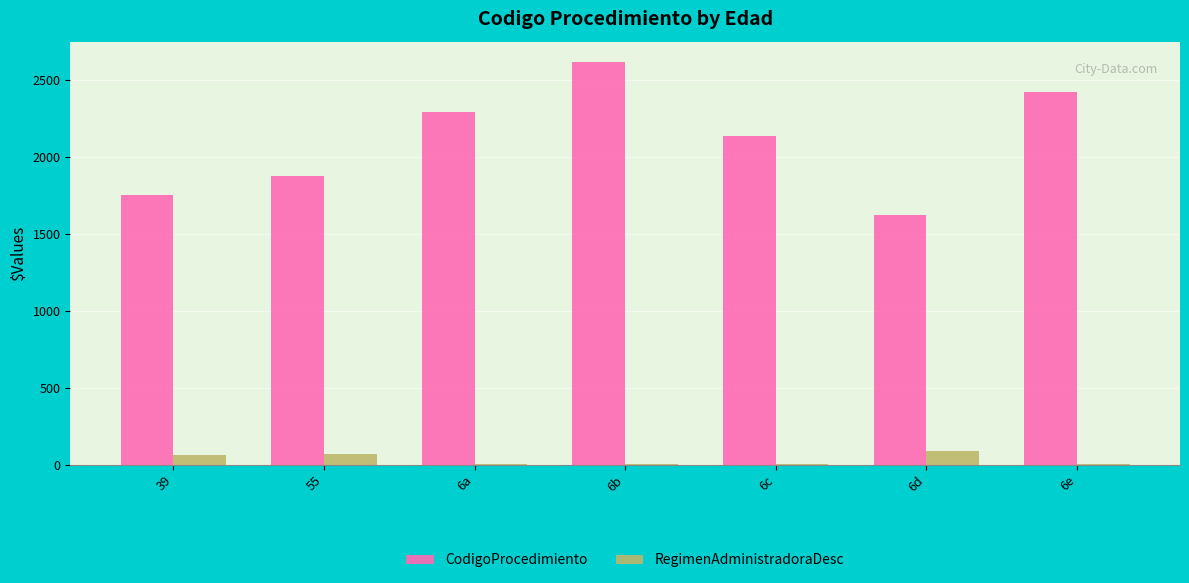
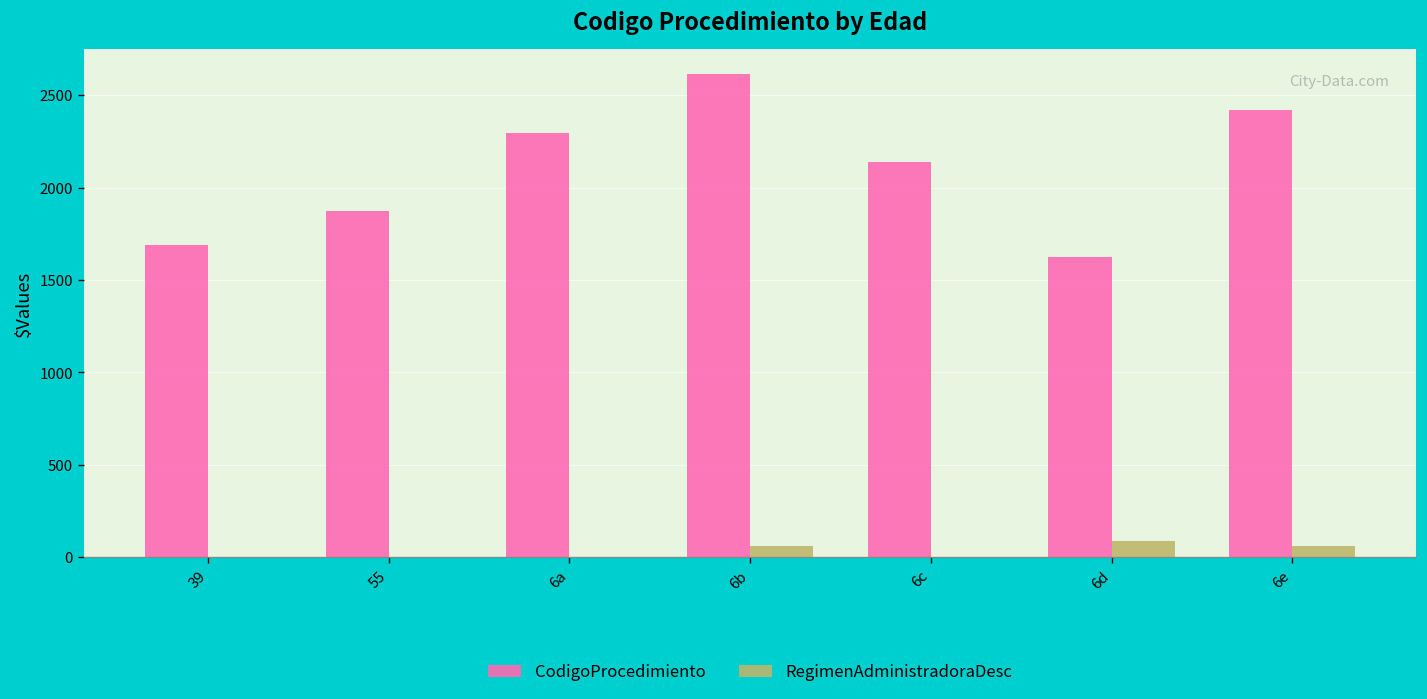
  {
    "CodigoProcedimiento": {
-     "39": 1750,
+     "39": 1690,
      "55": 1870,
      "6a": 2300,
      "6b": 2620,
      "6c": 2140,
      "6d": 1630,
      "6e": 2420
    },
    "RegimenAdministradoraDesc": {
-     "39": 60,
-     "55": 70,
-     "6b": 0,
+     "39": 0,
+     "55": 0,
+     "6b": 60,
      "6d": 90,
-     "6e": 0
+     "6e": 60
    }
  }
